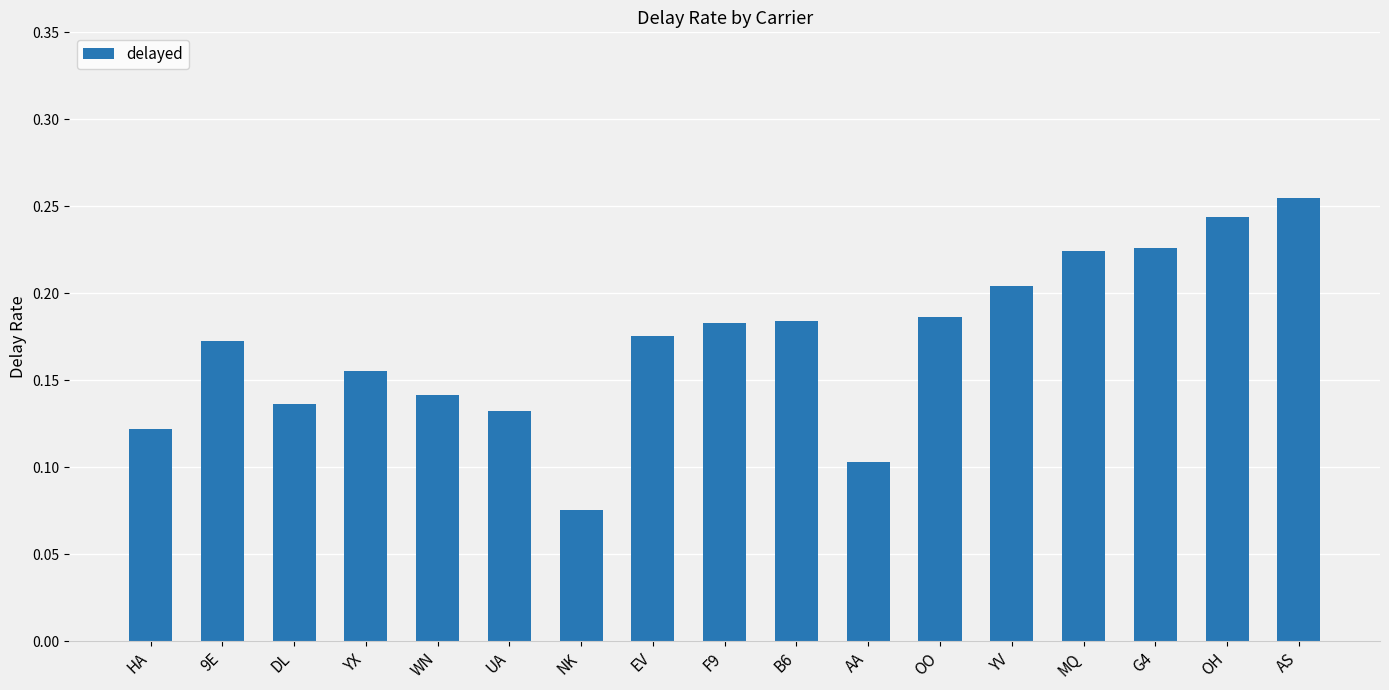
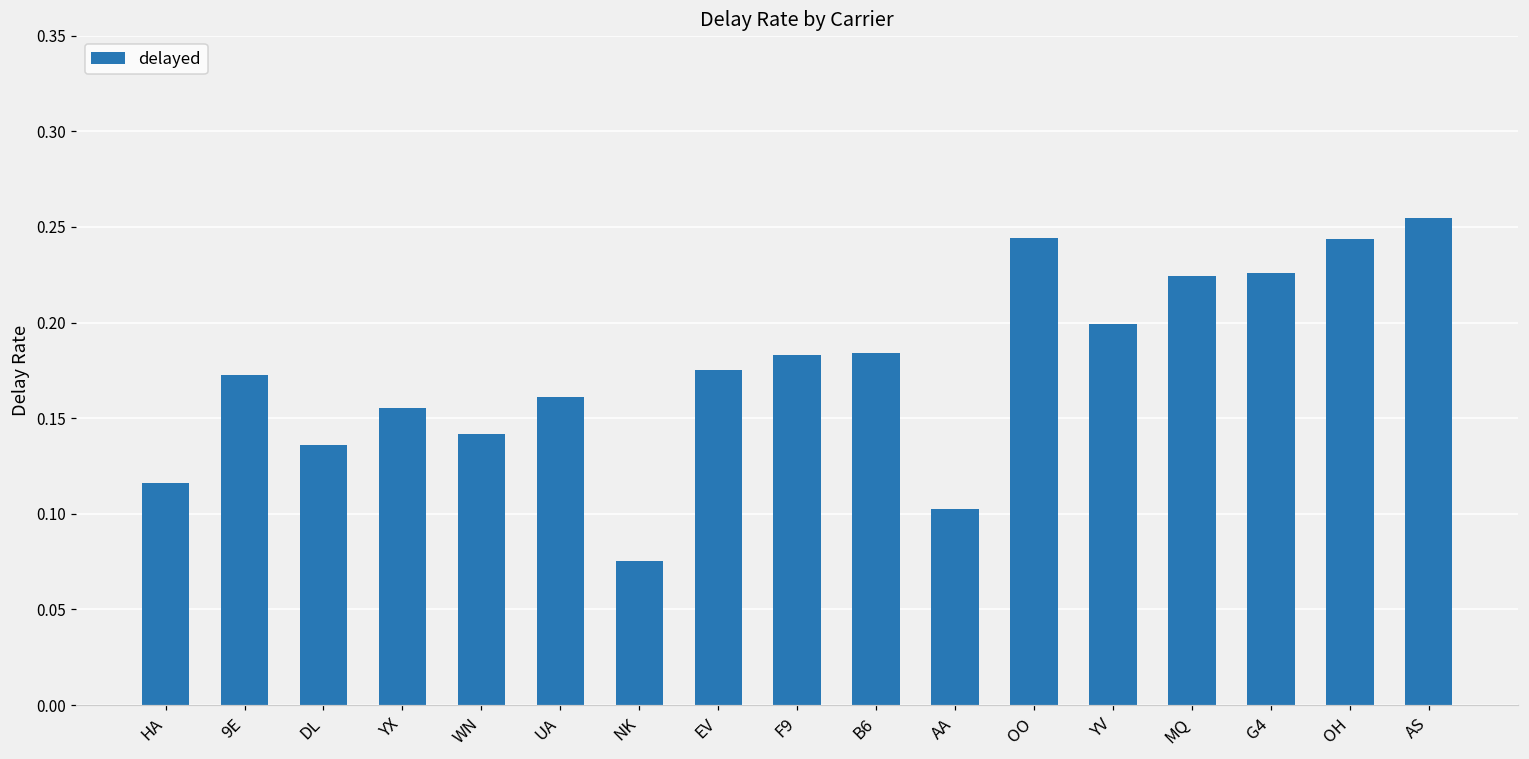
  {
-   "HA": 0.122,
+   "HA": 0.116,
    "9E": 0.172,
    "DL": 0.136,
    "YX": 0.155,
    "WN": 0.142,
-   "UA": 0.132,
+   "UA": 0.161,
    "NK": 0.075,
    "EV": 0.175,
    "F9": 0.183,
    "B6": 0.184,
    "AA": 0.103,
-   "OO": 0.186,
-   "YV": 0.204,
+   "OO": 0.244,
+   "YV": 0.199,
    "MQ": 0.224,
    "G4": 0.226,
    "OH": 0.244,
    "AS": 0.255
  }
